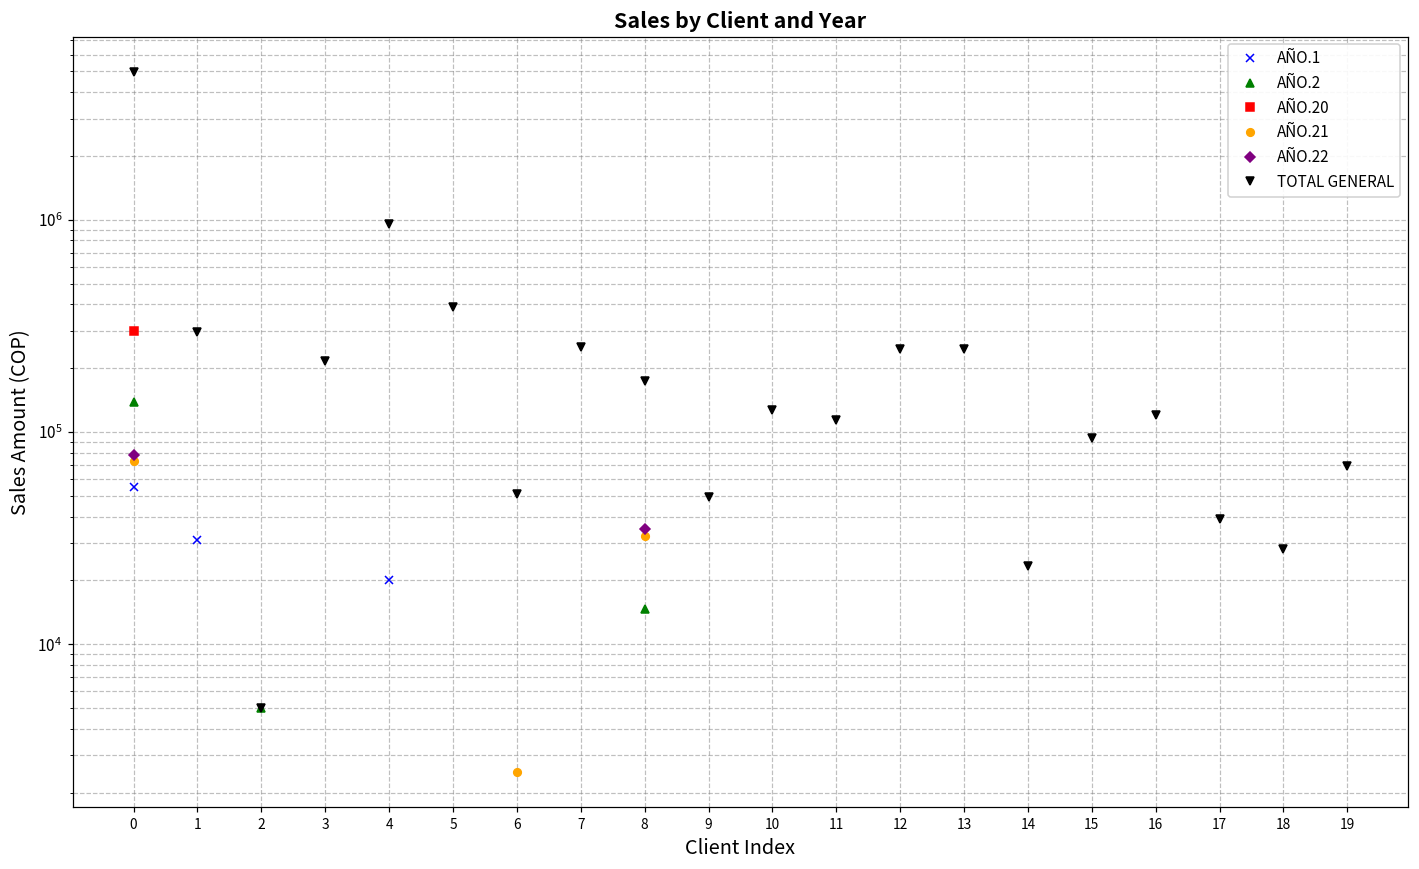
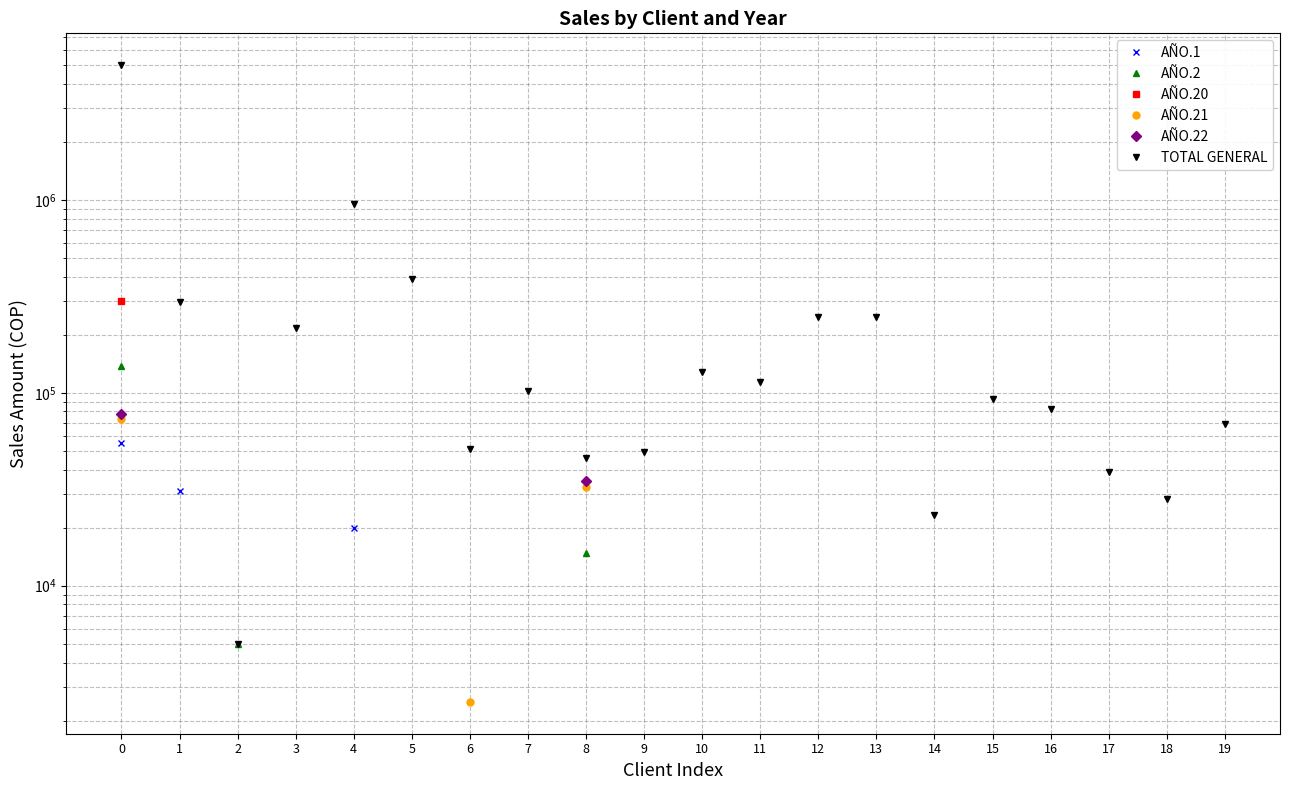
  {
    "AÑO.1": {
      "0": 55000,
      "1": 31000,
      "4": 20000
    },
    "AÑO.2": {
      "0": 140000,
      "8": 15000
    },
    "AÑO.20": {
      "0": 300000
    },
    "AÑO.21": {
      "0": 73000,
      "6": 2500,
      "8": 33000
    },
    "AÑO.22": {
      "0": 78000,
      "8": 35000
    },
    "TOTAL GENERAL": {
      "0": 5000000,
      "1": 290000,
      "3": 220000,
      "4": 1000000,
      "5": 390000,
      "6": 51000,
-     "7": 250000,
-     "8": 170000,
+     "7": 100000,
+     "8": 46000,
      "9": 50000,
      "10": 130000,
      "11": 110000,
      "12": 250000,
      "13": 250000,
      "14": 23000,
      "15": 90000,
-     "16": 120000,
+     "16": 82000,
      "17": 39000,
      "18": 28000,
      "19": 69000
    }
  }
